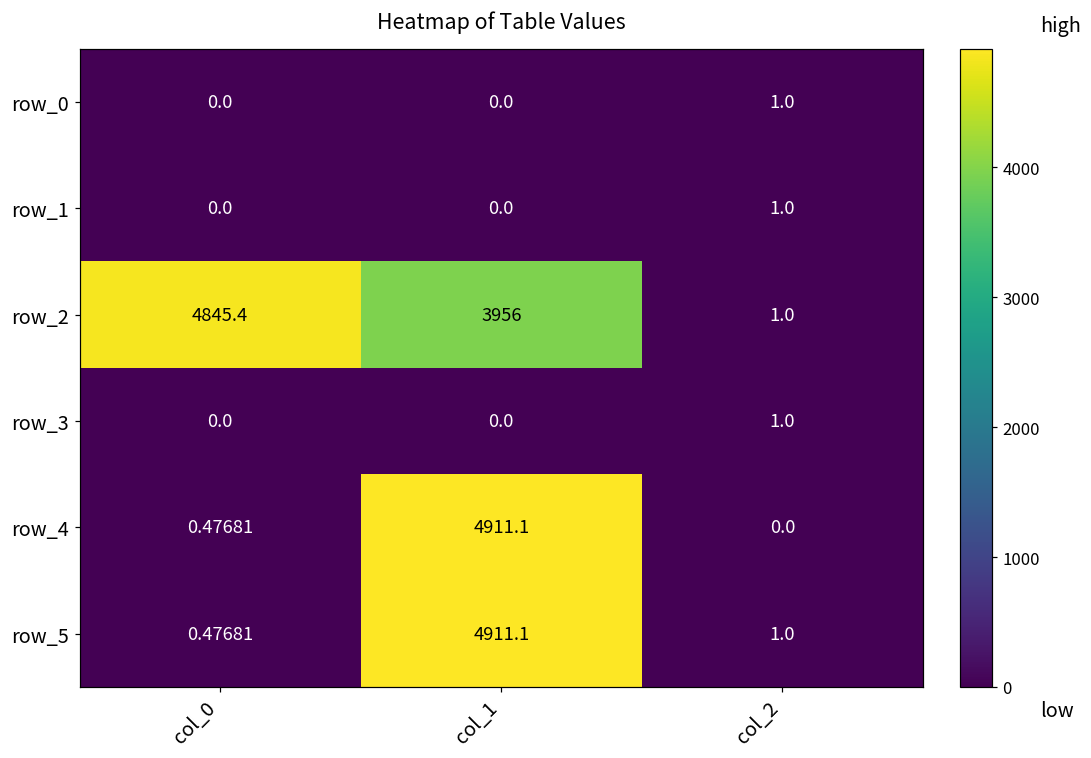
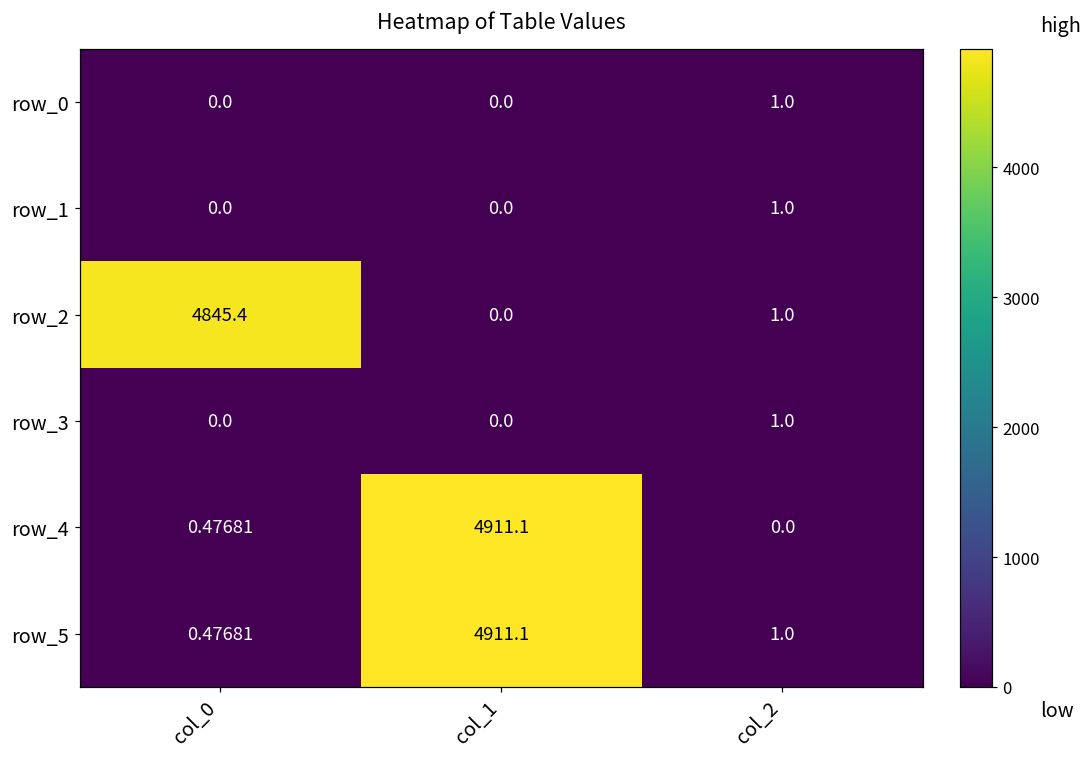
  {
    "row_0": {
      "col_0": 0.0,
      "col_1": 0.0,
      "col_2": 1.0
    },
    "row_1": {
      "col_0": 0.0,
      "col_1": 0.0,
      "col_2": 1.0
    },
    "row_2": {
      "col_0": 4845.4,
-     "col_1": 3956,
+     "col_1": 0.0,
      "col_2": 1.0
    },
    "row_3": {
      "col_0": 0.0,
      "col_1": 0.0,
      "col_2": 1.0
    },
    "row_4": {
      "col_0": 0.47681,
      "col_1": 4911.1,
      "col_2": 0.0
    },
    "row_5": {
      "col_0": 0.47681,
      "col_1": 4911.1,
      "col_2": 1.0
    }
  }
